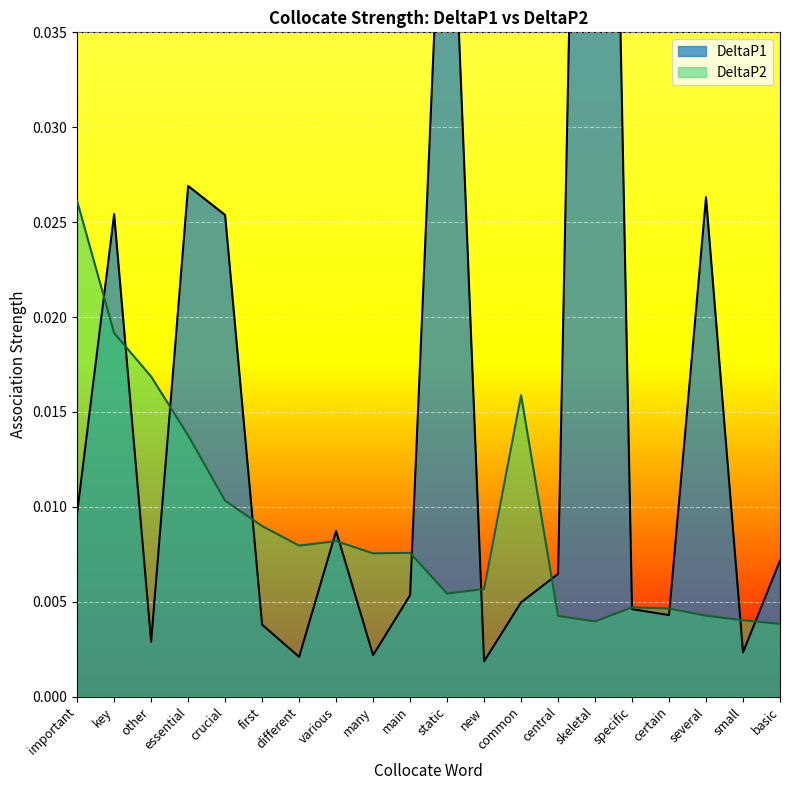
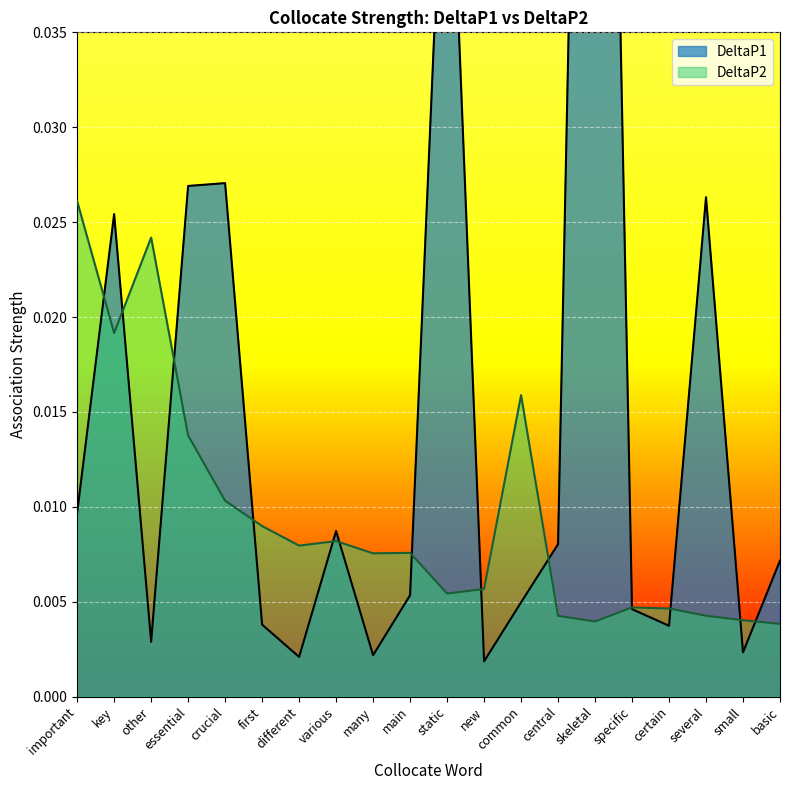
  {
    "DeltaP1": {
      "important": 0.0097,
      "key": 0.0254,
      "other": 0.0029,
      "essential": 0.0269,
-     "crucial": 0.0254,
+     "crucial": 0.0271,
      "first": 0.0038,
      "different": 0.0021,
      "various": 0.0087,
      "many": 0.0022,
      "main": 0.0053,
      "new": 0.0019,
      "common": 0.0050,
-     "central": 0.0065,
-     "certain": 0.0043,
+     "central": 0.0080,
+     "certain": 0.0037,
      "several": 0.0263,
      "small": 0.0023,
      "basic": 0.0072
    },
    "DeltaP2": {
      "important": 0.0261,
      "key": 0.0192,
-     "other": 0.0169,
+     "other": 0.0242,
      "essential": 0.0138,
      "crucial": 0.0103,
      "first": 0.0090,
      "different": 0.0080,
      "various": 0.0082,
      "many": 0.0075,
      "main": 0.0076,
      "static": 0.0054,
      "new": 0.0057,
      "common": 0.0159,
      "central": 0.0043,
      "skeletal": 0.0040,
      "certain": 0.0046,
      "several": 0.0043,
      "small": 0.0040,
      "basic": 0.0038
    }
  }
